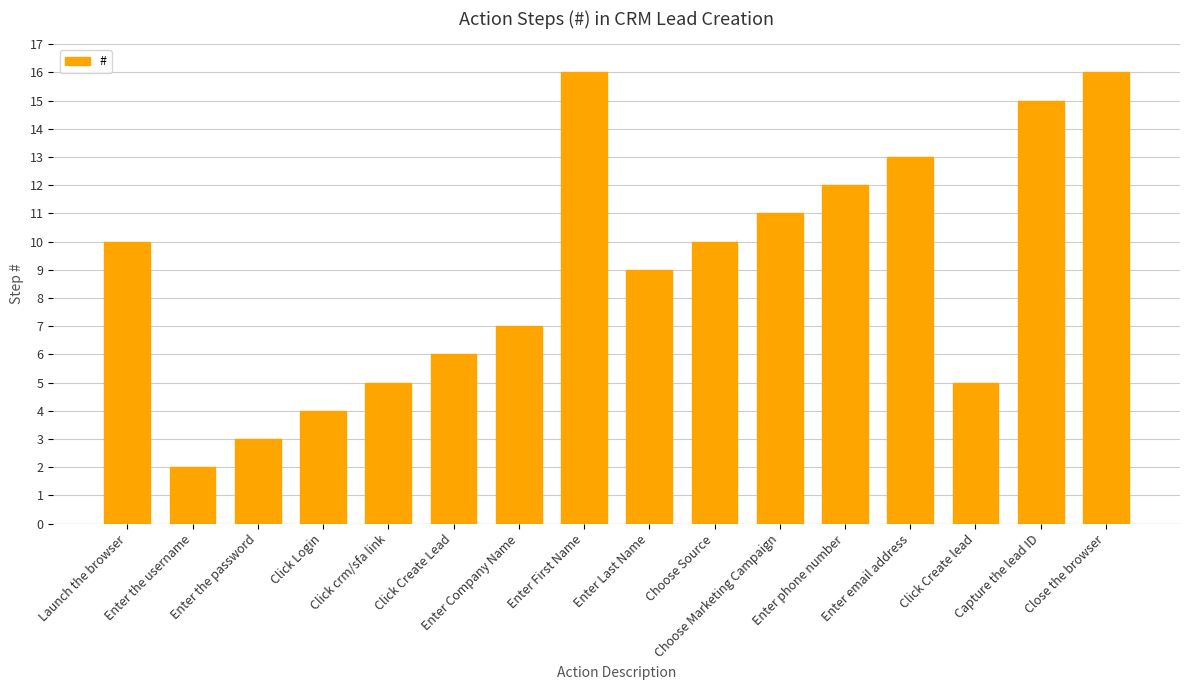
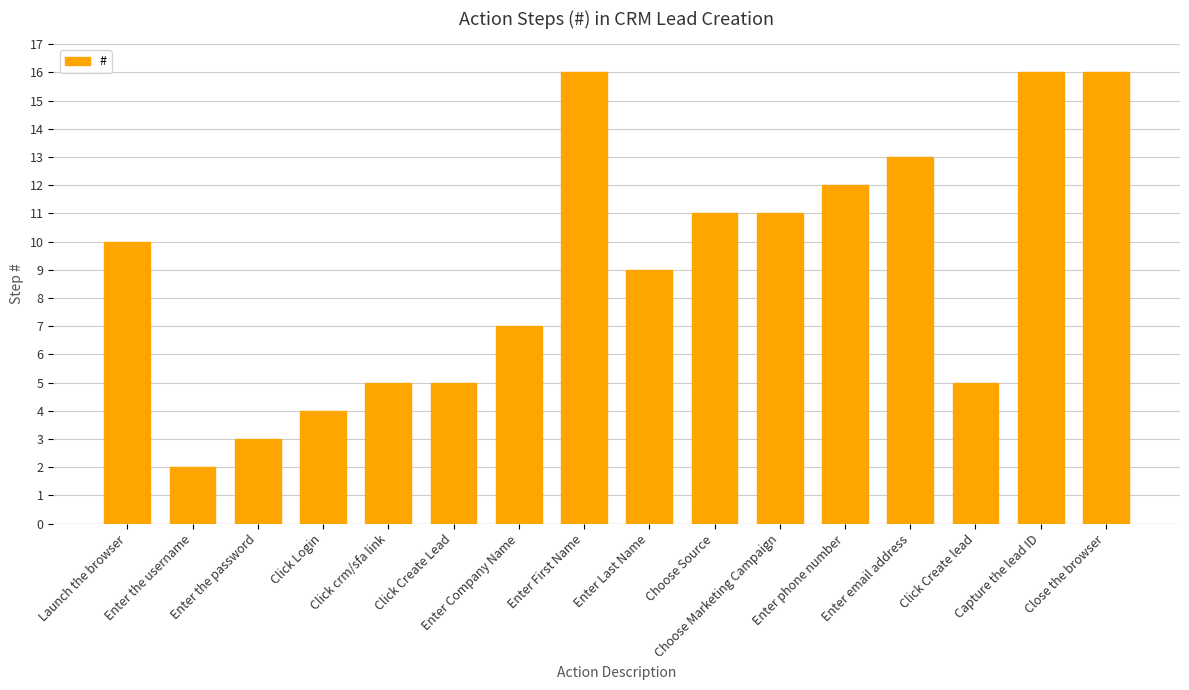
  {
    "Launch the browser": 10,
    "Enter the username": 2,
    "Enter the password": 3,
    "Click Login": 4,
    "Click crm/sfa link": 5,
-   "Click Create Lead": 6,
+   "Click Create Lead": 5,
    "Enter Company Name": 7,
    "Enter First Name": 16,
    "Enter Last Name": 9,
-   "Choose Source": 10,
+   "Choose Source": 11,
    "Choose Marketing Campaign": 11,
    "Enter phone number": 12,
    "Enter email address": 13,
    "Click Create lead": 5,
-   "Capture the lead ID": 15,
+   "Capture the lead ID": 16,
    "Close the browser": 16
  }
